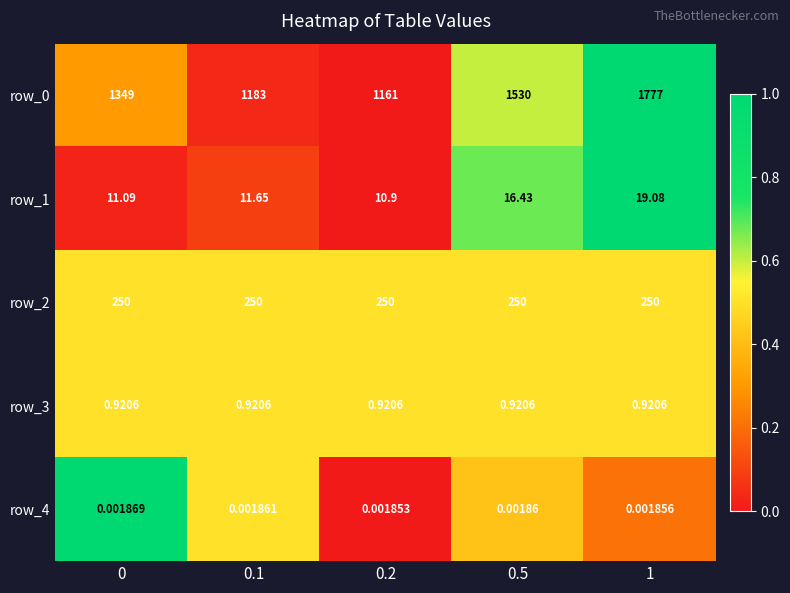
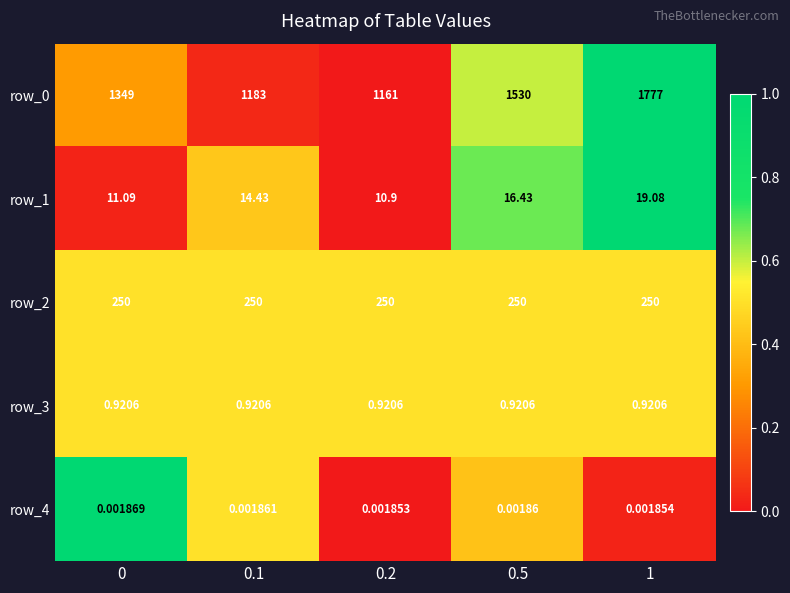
  {
    "row_0": {
      "0": 1349,
      "0.1": 1183,
      "0.2": 1161,
      "0.5": 1530,
      "1": 1777
    },
    "row_1": {
      "0": 11.09,
-     "0.1": 11.65,
+     "0.1": 14.43,
      "0.2": 10.9,
      "0.5": 16.43,
      "1": 19.08
    },
    "row_2": {
      "0": 250,
      "0.1": 250,
      "0.2": 250,
      "0.5": 250,
      "1": 250
    },
    "row_3": {
      "0": 0.9206,
      "0.1": 0.9206,
      "0.2": 0.9206,
      "0.5": 0.9206,
      "1": 0.9206
    },
    "row_4": {
      "0": 0.001869,
      "0.1": 0.001861,
      "0.2": 0.001853,
      "0.5": 0.00186,
-     "1": 0.001856
+     "1": 0.001854
    }
  }
